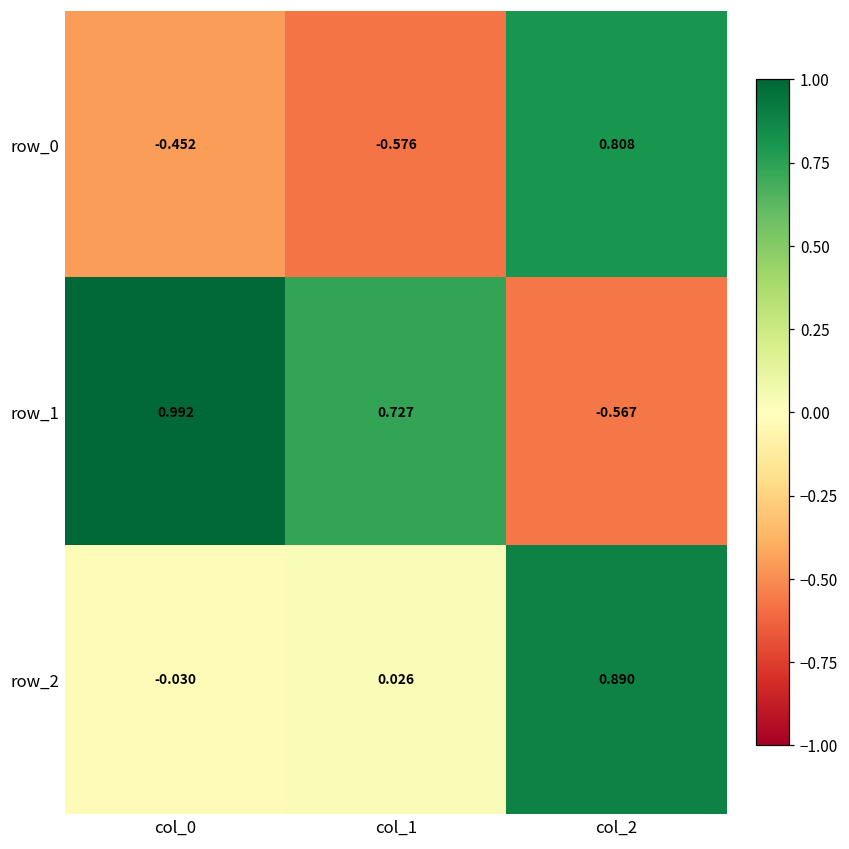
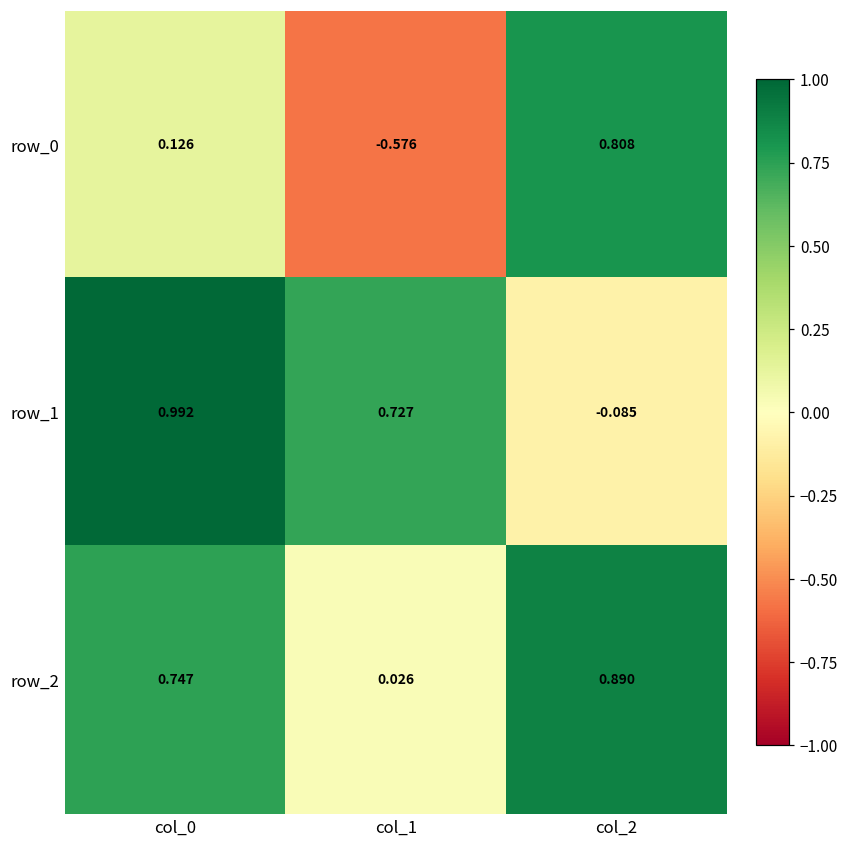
  {
    "row_0": {
-     "col_0": -0.452,
+     "col_0": 0.126,
      "col_1": -0.576,
      "col_2": 0.808
    },
    "row_1": {
      "col_0": 0.992,
      "col_1": 0.727,
-     "col_2": -0.567
+     "col_2": -0.085
    },
    "row_2": {
-     "col_0": -0.030,
+     "col_0": 0.747,
      "col_1": 0.026,
      "col_2": 0.890
    }
  }
